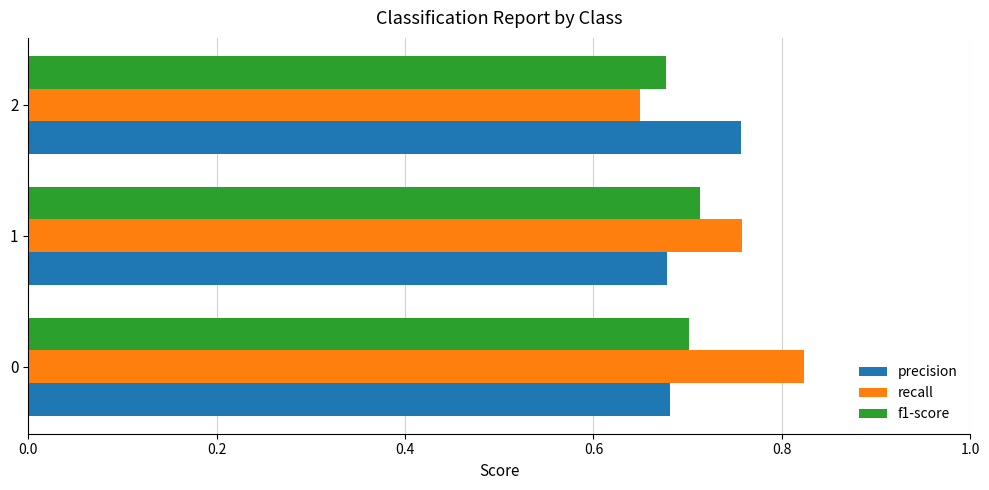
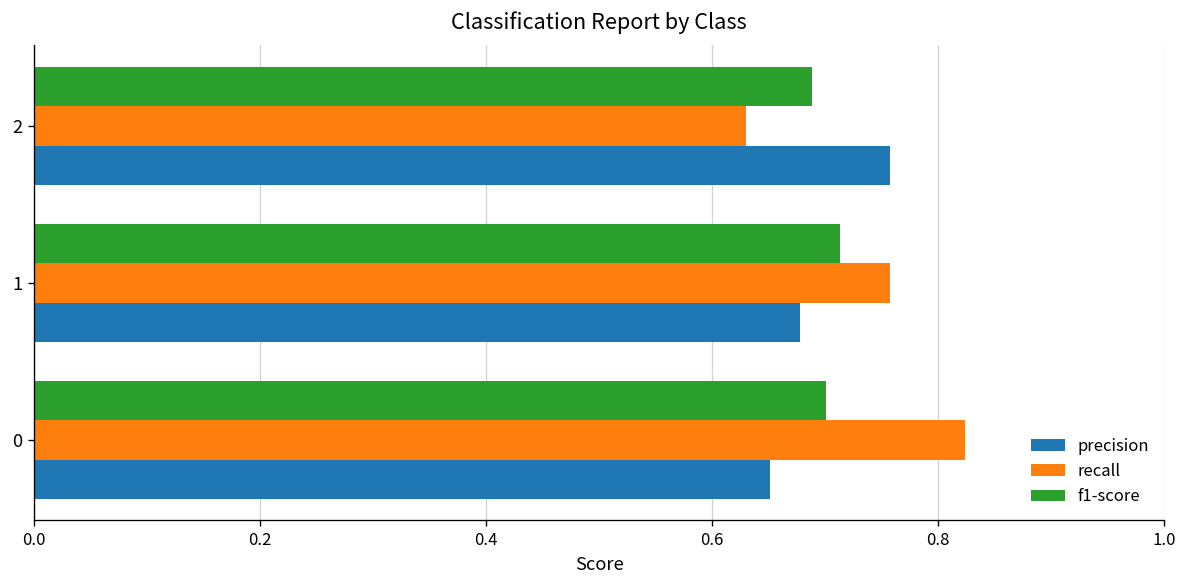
  {
    "precision": {
      "2": 0.76,
      "1": 0.68,
-     "0": 0.68
+     "0": 0.65
    },
    "recall": {
-     "2": 0.65,
+     "2": 0.63,
      "1": 0.76,
      "0": 0.82
    },
    "f1-score": {
-     "2": 0.68,
+     "2": 0.69,
      "1": 0.71,
      "0": 0.70
    }
  }
